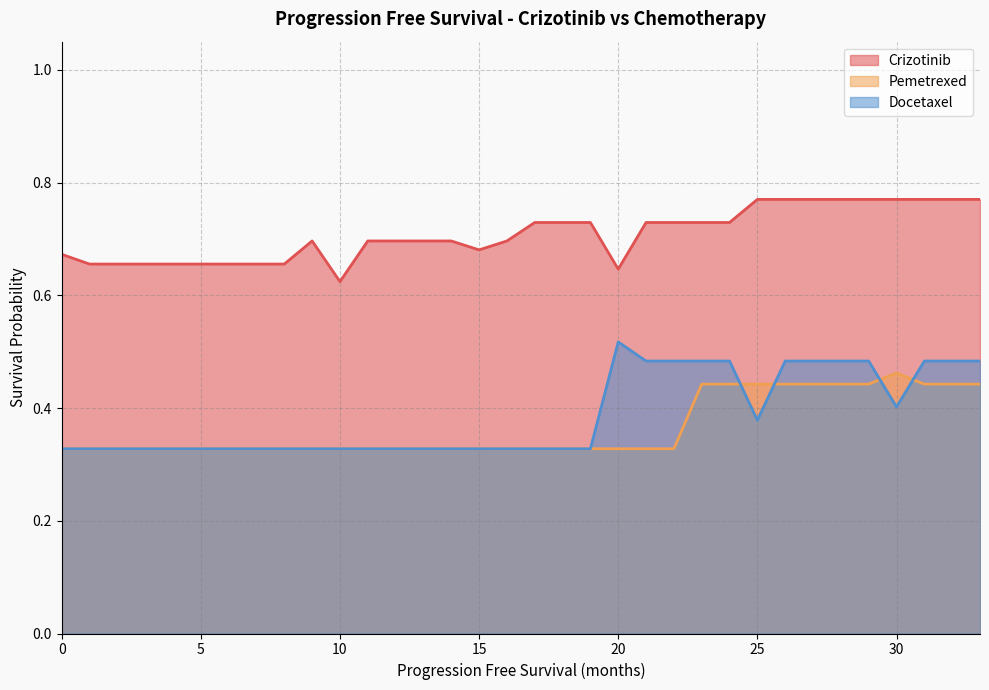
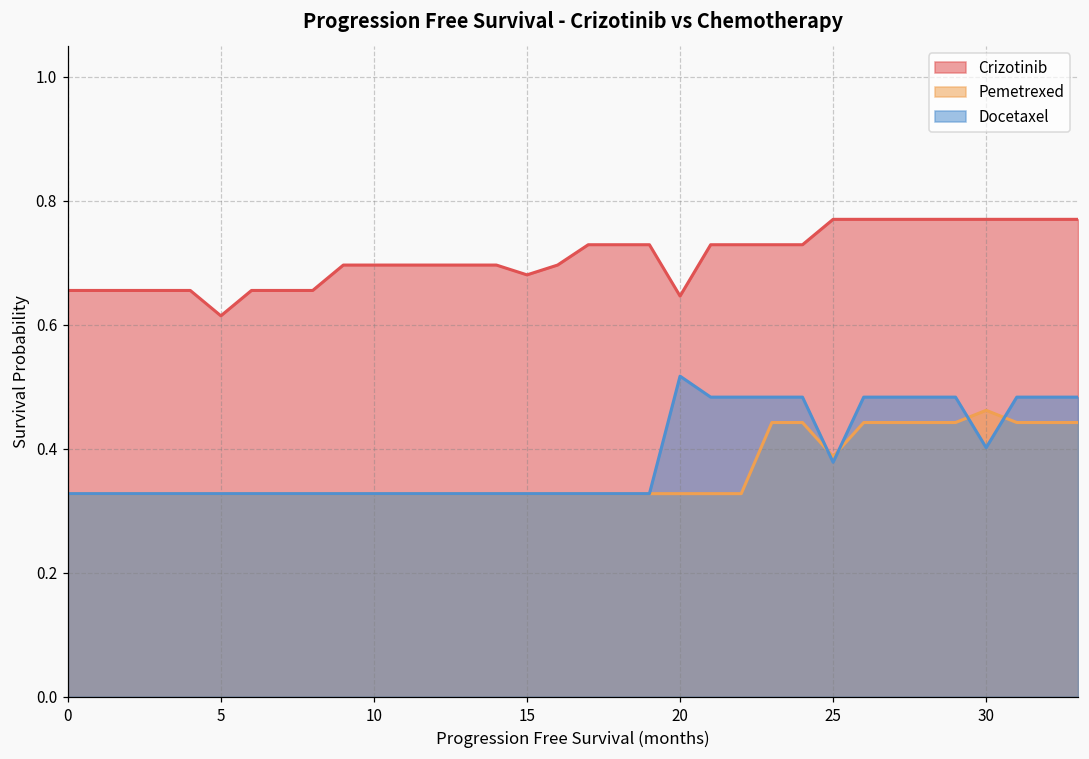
  {
    "Crizotinib": {
-     "0": 0.67,
-     "5": 0.66,
-     "10": 0.62,
+     "0": 0.66,
+     "5": 0.61,
+     "10": 0.70,
      "15": 0.68,
      "20": 0.65,
      "25": 0.77,
      "30": 0.77
    },
    "Pemetrexed": {
      "20": 0.33,
-     "25": 0.44,
+     "25": 0.39,
      "30": 0.46
    },
    "Docetaxel": {
      "20": 0.52,
      "25": 0.38,
      "30": 0.40
    }
  }
